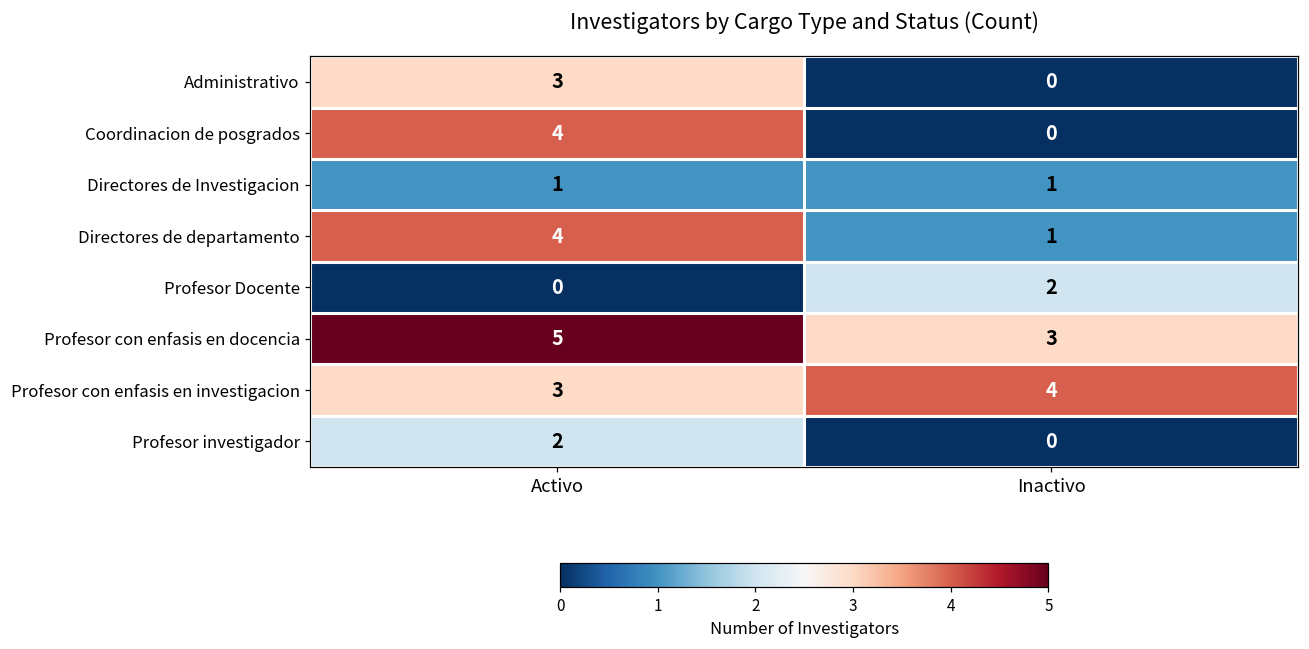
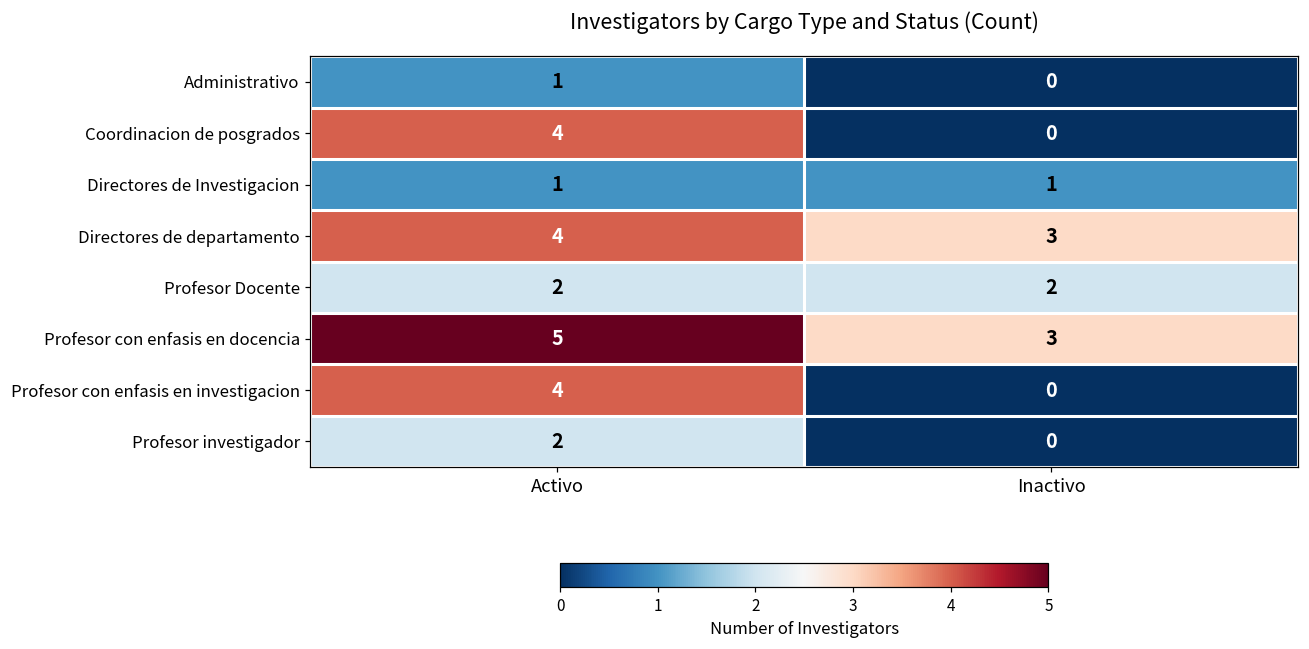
  {
    "Administrativo": {
-     "Activo": 3,
+     "Activo": 1,
      "Inactivo": 0
    },
    "Coordinacion de posgrados": {
      "Activo": 4,
      "Inactivo": 0
    },
    "Directores de Investigacion": {
      "Activo": 1,
      "Inactivo": 1
    },
    "Directores de departamento": {
      "Activo": 4,
-     "Inactivo": 1
+     "Inactivo": 3
    },
    "Profesor Docente": {
-     "Activo": 0,
+     "Activo": 2,
      "Inactivo": 2
    },
    "Profesor con enfasis en docencia": {
      "Activo": 5,
      "Inactivo": 3
    },
    "Profesor con enfasis en investigacion": {
-     "Activo": 3,
-     "Inactivo": 4
+     "Activo": 4,
+     "Inactivo": 0
    },
    "Profesor investigador": {
      "Activo": 2,
      "Inactivo": 0
    }
  }
